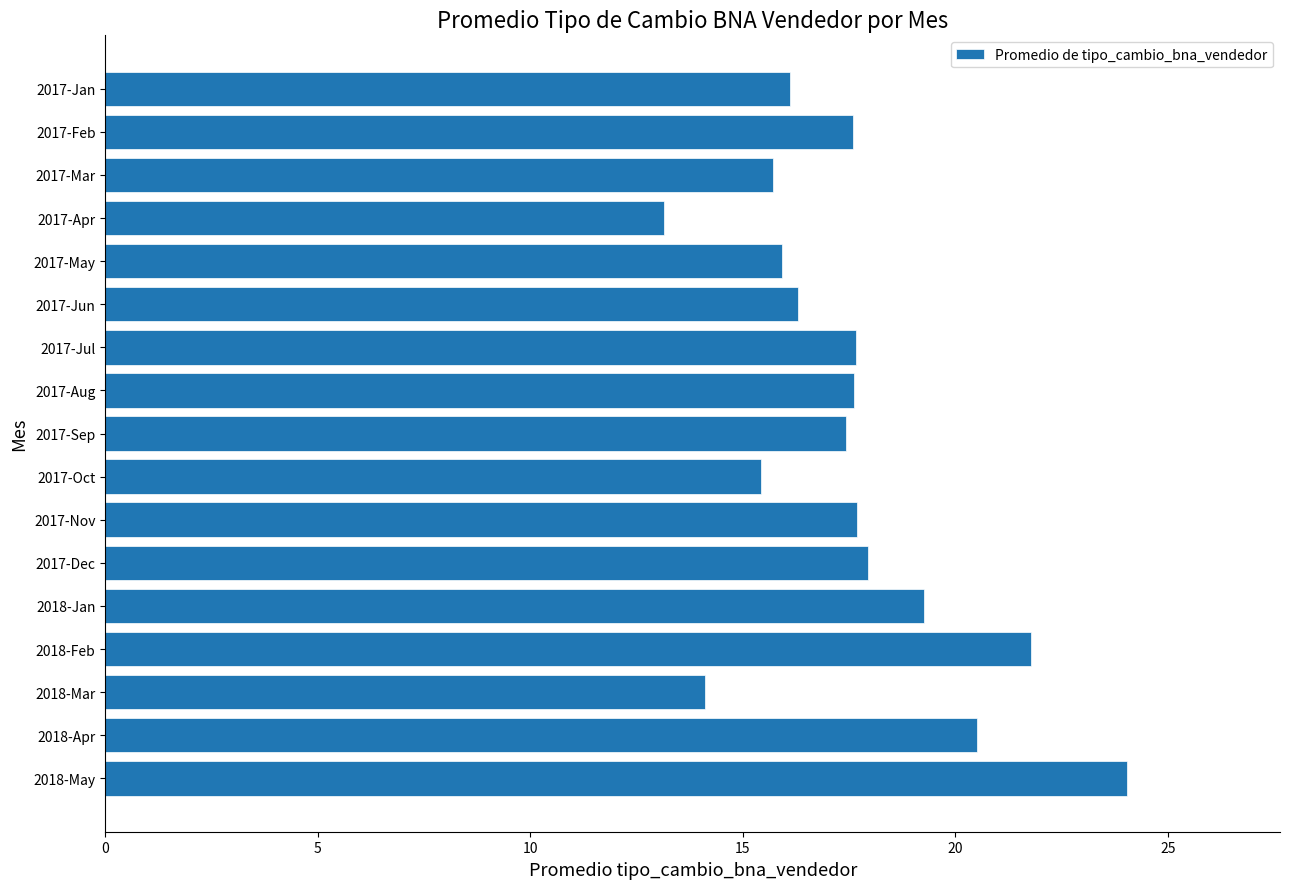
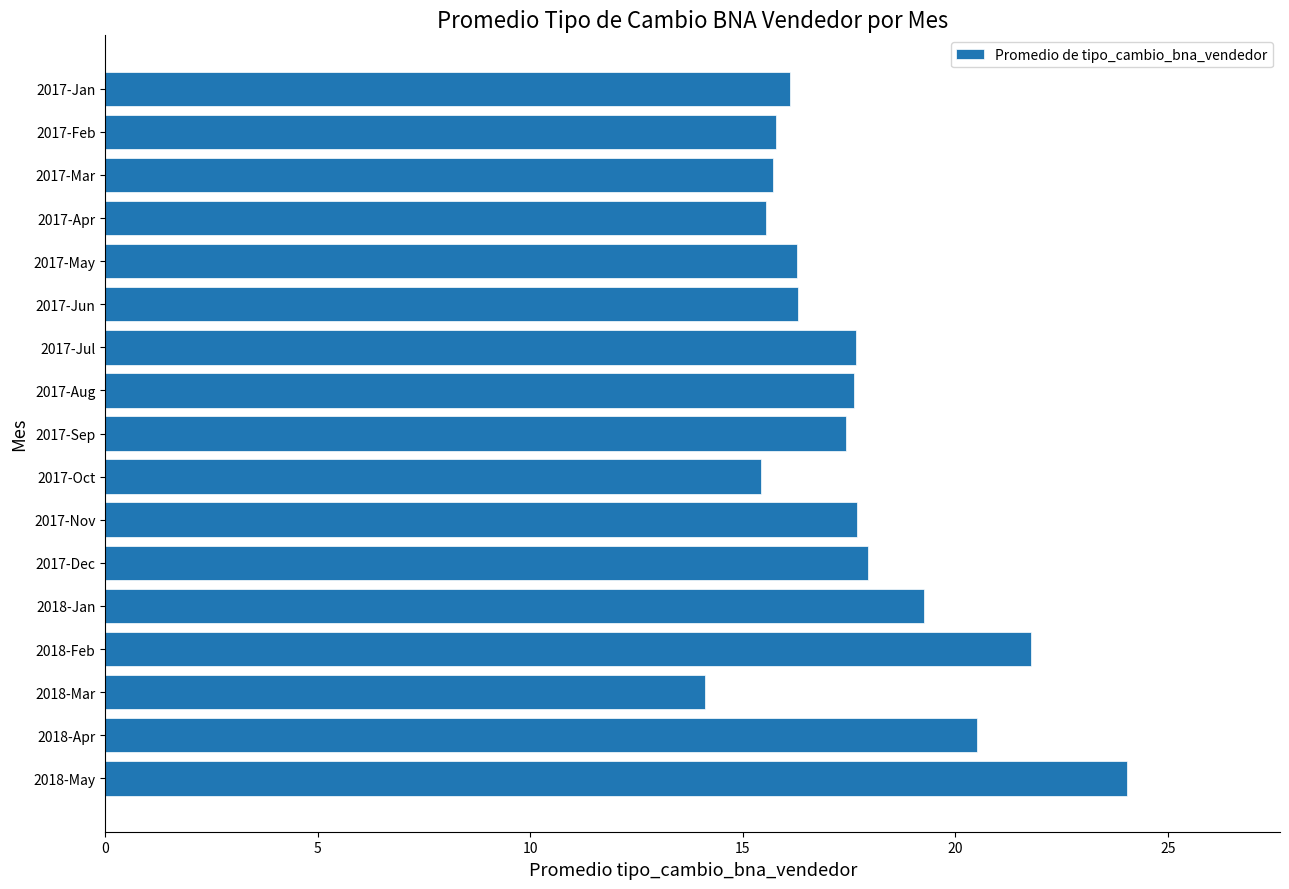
  {
    "2017-Jan": 16.1,
-   "2017-Feb": 17.6,
+   "2017-Feb": 15.8,
    "2017-Mar": 15.7,
-   "2017-Apr": 13.1,
-   "2017-May": 15.9,
+   "2017-Apr": 15.5,
+   "2017-May": 16.3,
    "2017-Jun": 16.3,
    "2017-Jul": 17.7,
    "2017-Aug": 17.6,
    "2017-Sep": 17.4,
    "2017-Oct": 15.4,
    "2017-Nov": 17.7,
    "2017-Dec": 18.0,
    "2018-Jan": 19.3,
    "2018-Feb": 21.8,
    "2018-Mar": 14.1,
    "2018-Apr": 20.5,
    "2018-May": 24.0
  }
